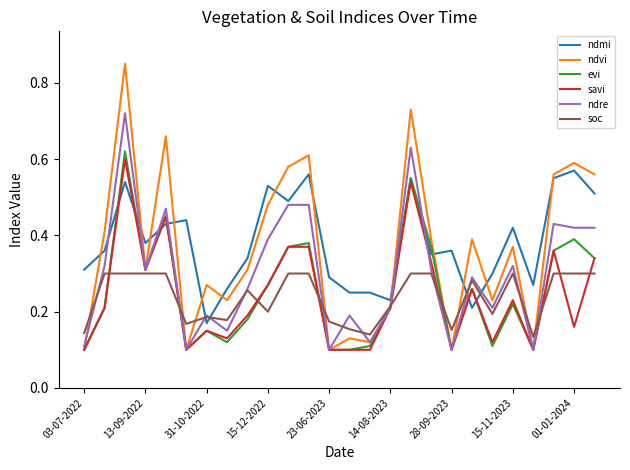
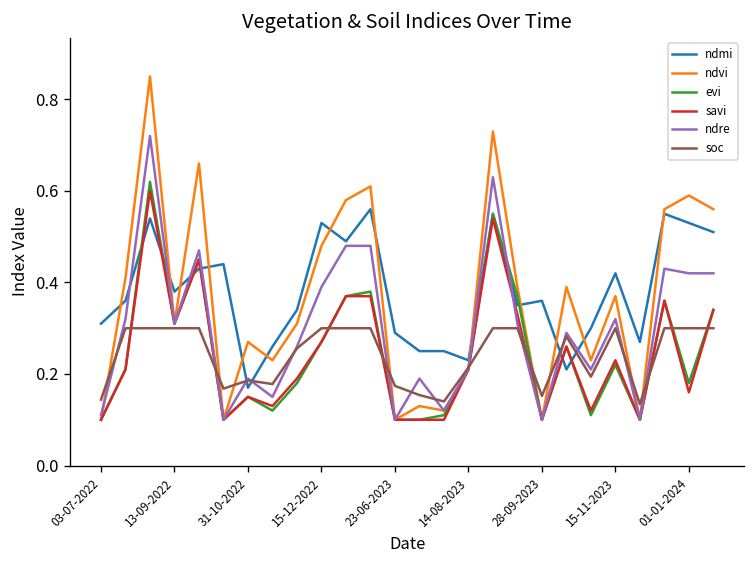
  {
    "ndmi": {
      "03-07-2022": 0.31,
      "13-09-2022": 0.38,
      "31-10-2022": 0.17,
      "15-12-2022": 0.53,
      "23-06-2023": 0.29,
      "14-08-2023": 0.23,
      "28-09-2023": 0.36,
      "15-11-2023": 0.42,
-     "01-01-2024": 0.57
+     "01-01-2024": 0.53
    },
    "ndvi": {
      "31-10-2022": 0.27,
      "15-12-2022": 0.48,
      "15-11-2023": 0.37,
      "01-01-2024": 0.59
    },
    "evi": {
      "15-11-2023": 0.22,
-     "01-01-2024": 0.39
+     "01-01-2024": 0.18
    },
    "savi": {
      "15-11-2023": 0.23,
      "01-01-2024": 0.16
    },
    "ndre": {
      "03-07-2022": 0.11,
      "15-12-2022": 0.39,
      "15-11-2023": 0.32,
      "01-01-2024": 0.42
    },
    "soc": {
      "03-07-2022": 0.14,
      "13-09-2022": 0.3,
-     "15-12-2022": 0.2,
+     "15-12-2022": 0.3,
      "23-06-2023": 0.17,
      "28-09-2023": 0.15,
      "15-11-2023": 0.3,
      "01-01-2024": 0.3
    }
  }
